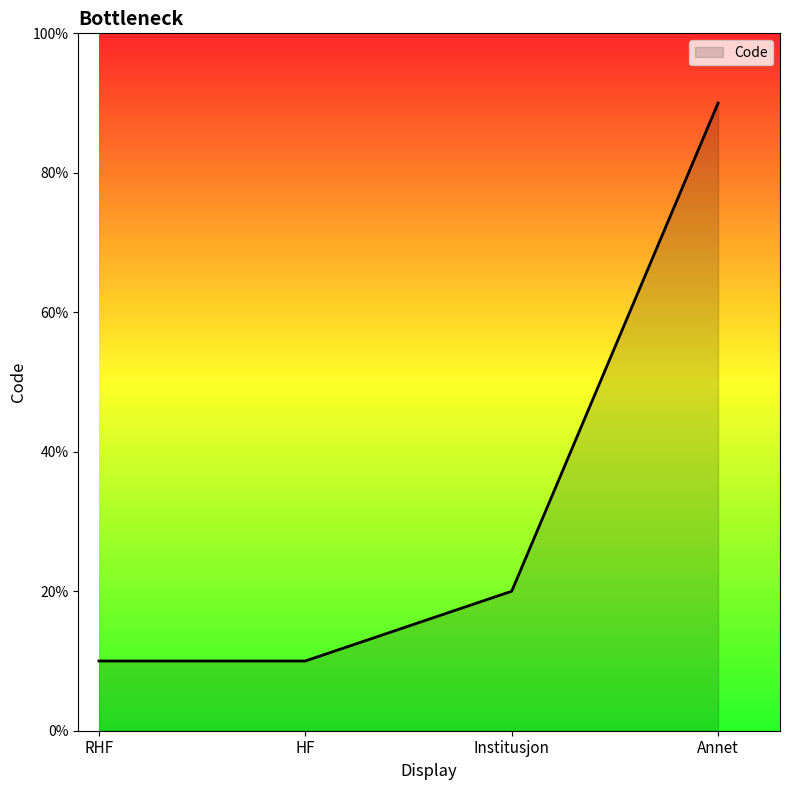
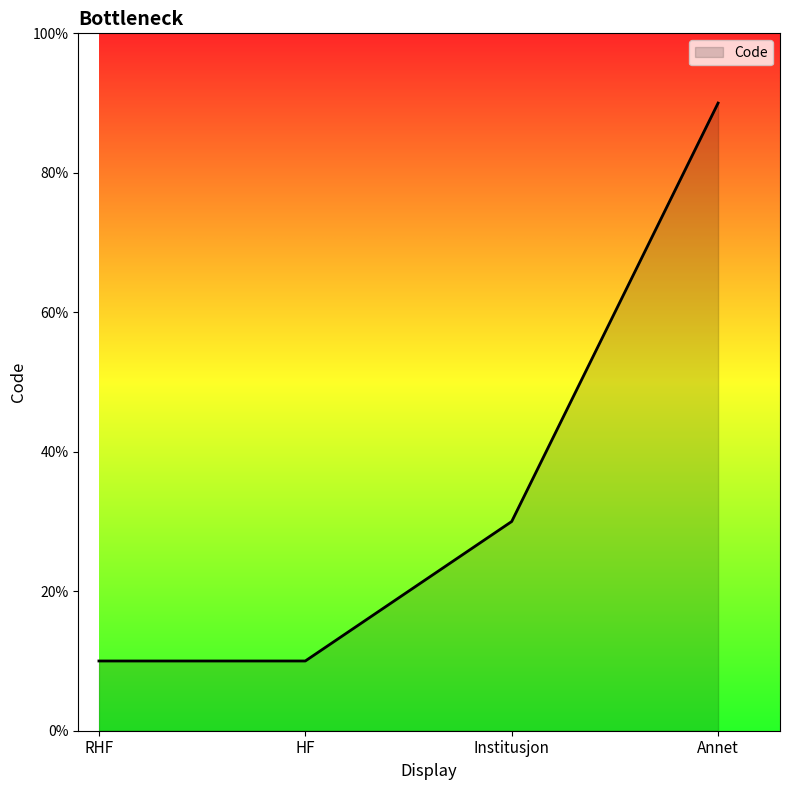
  {
    "RHF": "10%",
    "HF": "10%",
-   "Institusjon": "20%",
+   "Institusjon": "30%",
    "Annet": "90%"
  }
